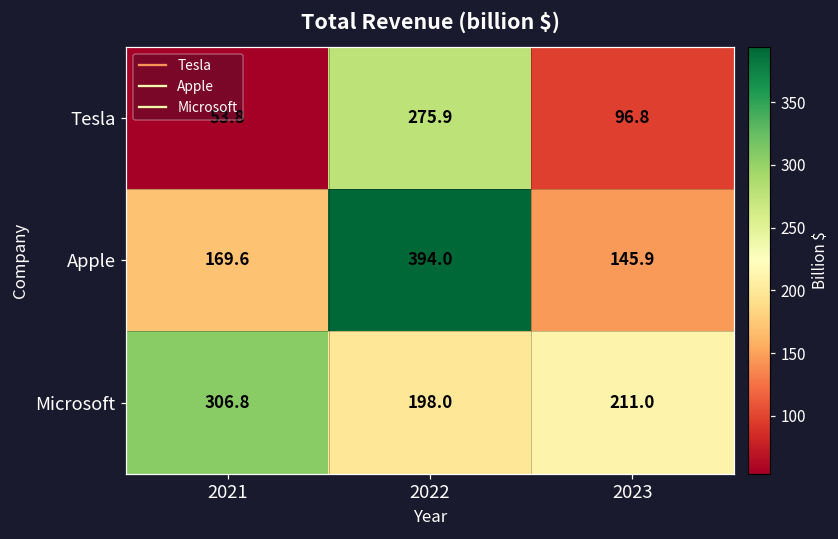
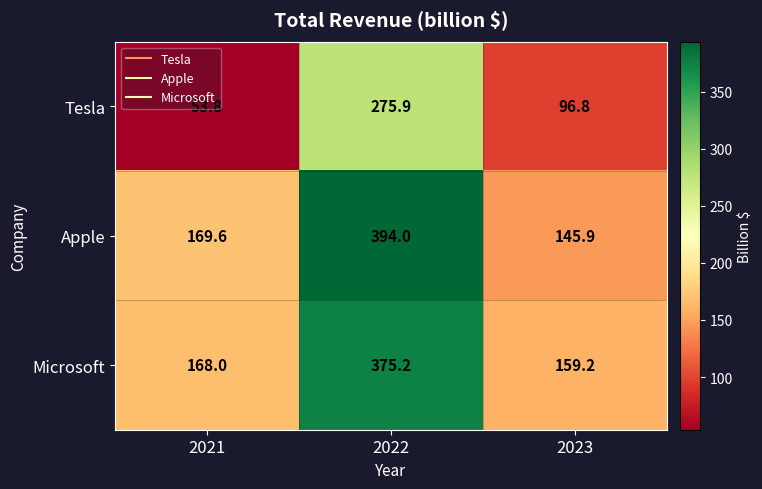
  {
    "Tesla": {
      "2022": 275.9,
      "2023": 96.8
    },
    "Apple": {
      "2021": 169.6,
      "2022": 394.0,
      "2023": 145.9
    },
    "Microsoft": {
-     "2021": 306.8,
-     "2022": 198.0,
-     "2023": 211.0
+     "2021": 168.0,
+     "2022": 375.2,
+     "2023": 159.2
    }
  }
